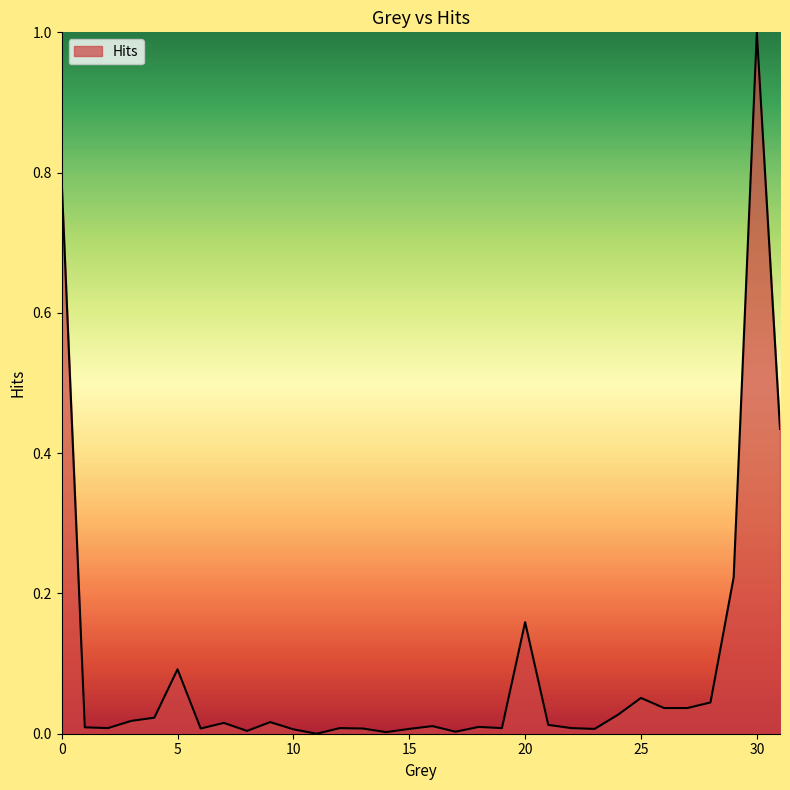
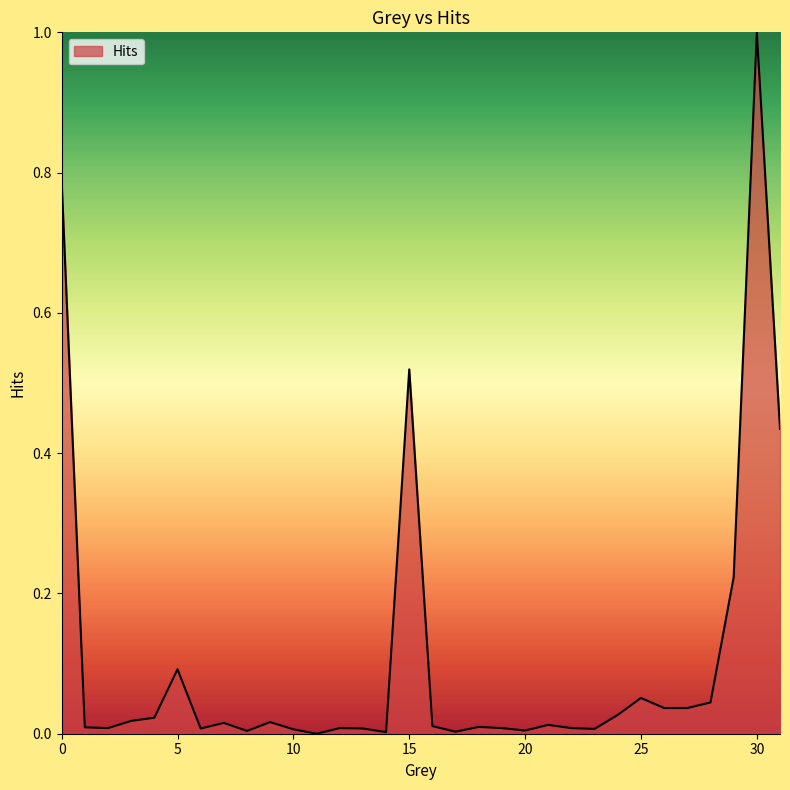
  {
    "0": 0.79,
    "5": 0.09,
    "10": 0.01,
-   "15": 0.01,
-   "20": 0.16,
+   "15": 0.52,
+   "20": 0.00,
    "25": 0.05,
    "30": 1.00
  }
